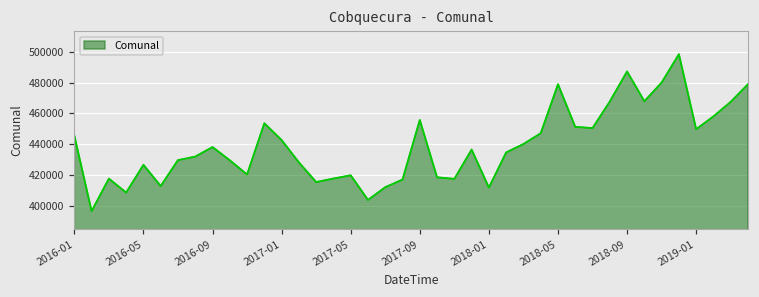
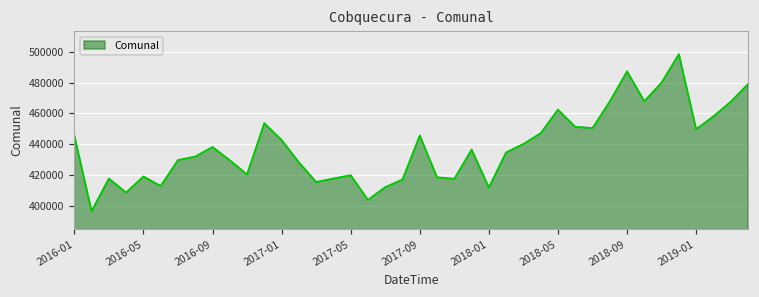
  {
    "2016-01": 446000,
-   "2016-05": 427000,
+   "2016-05": 419000,
    "2016-09": 438000,
    "2017-01": 443000,
    "2017-05": 420000,
-   "2017-09": 456000,
+   "2017-09": 446000,
    "2018-01": 412000,
-   "2018-05": 479000,
+   "2018-05": 462000,
    "2018-09": 487000,
    "2019-01": 450000
  }
